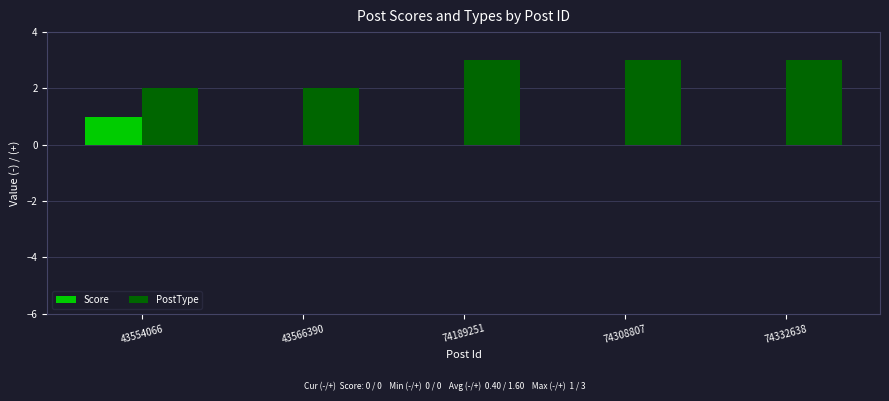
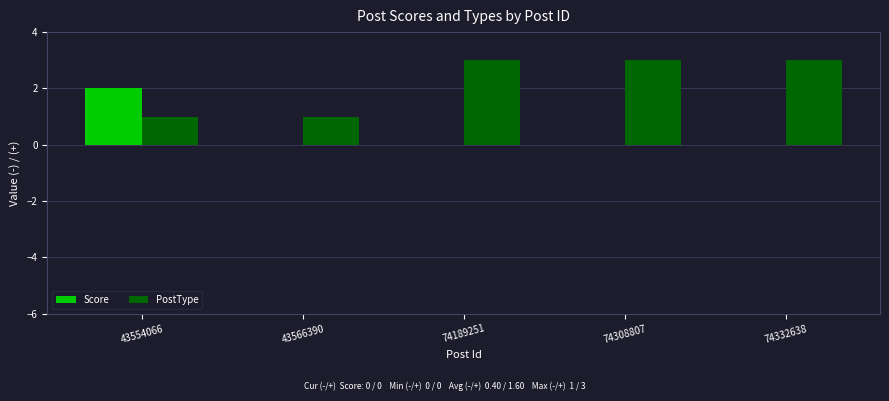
  {
    "Score": {
-     "43554066": 1,
+     "43554066": 2,
      "43566390": 0,
      "74189251": 0,
      "74308807": 0,
      "74332638": 0
    },
    "PostType": {
-     "43554066": 2,
-     "43566390": 2,
+     "43554066": 1,
+     "43566390": 1,
      "74189251": 3,
      "74308807": 3,
      "74332638": 3
    }
  }
